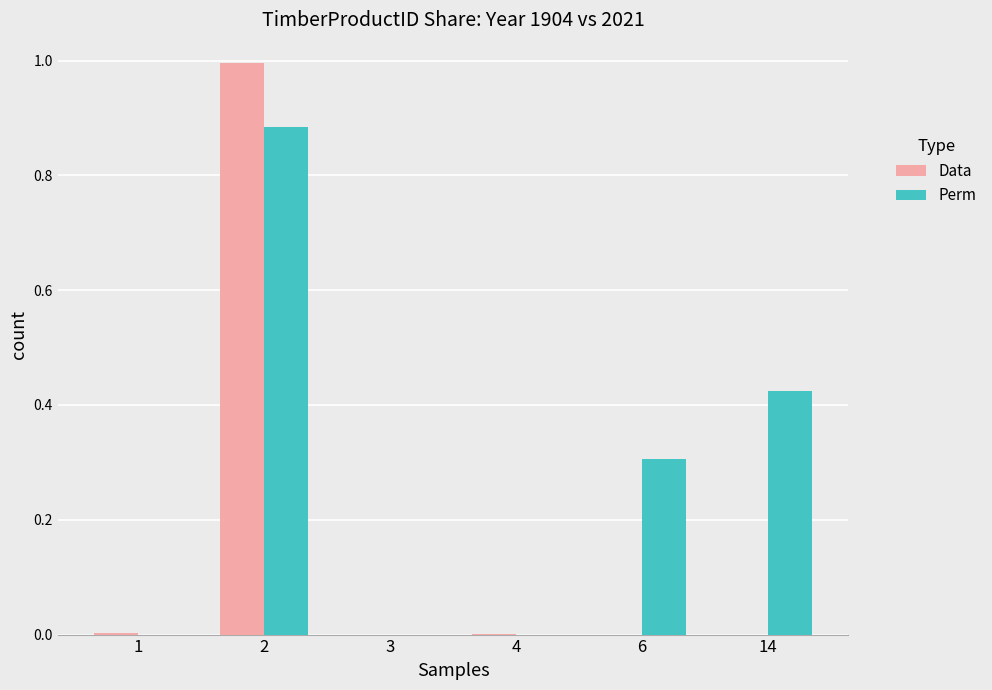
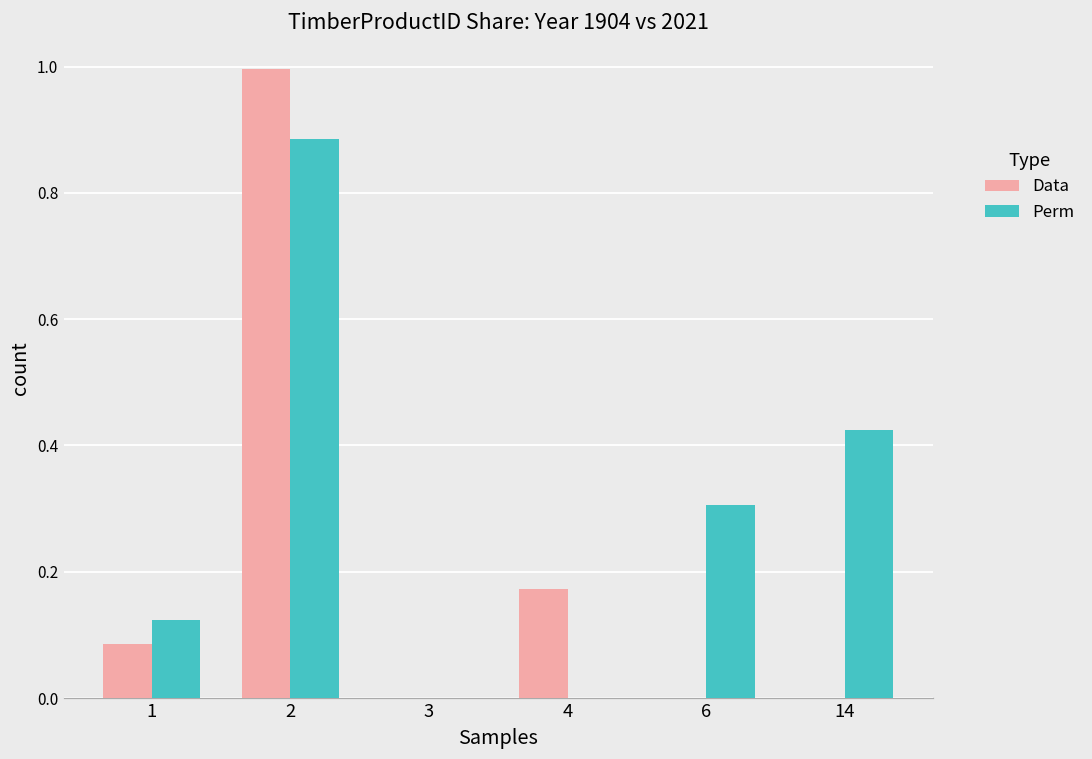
  {
    "Data": {
-     "1": 0.00,
+     "1": 0.09,
      "2": 1.00,
      "3": 0.00,
-     "4": 0.00,
+     "4": 0.17,
      "6": 0.00,
      "14": 0.00
    },
    "Perm": {
-     "1": 0.00,
+     "1": 0.12,
      "2": 0.89,
      "3": 0.00,
      "4": 0.00,
      "6": 0.31,
      "14": 0.43
    }
  }
